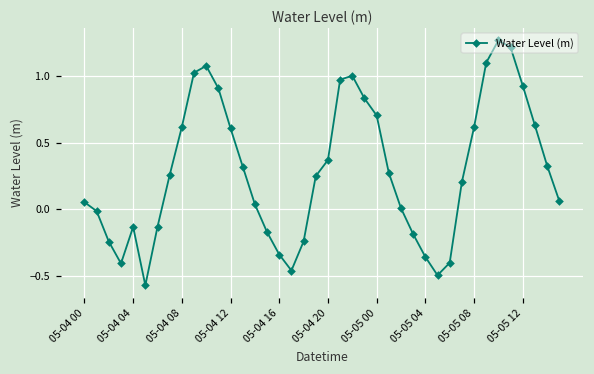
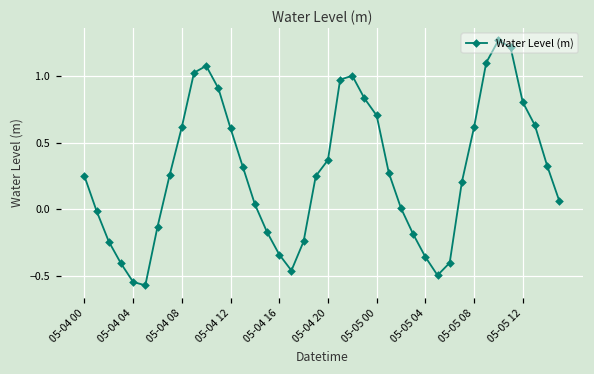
  {
-   "05-04 00": 0.05,
-   "05-04 04": -0.13,
+   "05-04 00": 0.25,
+   "05-04 04": -0.54,
    "05-04 08": 0.62,
    "05-04 12": 0.61,
    "05-04 16": -0.34,
    "05-04 20": 0.37,
    "05-05 00": 0.71,
    "05-05 04": -0.36,
    "05-05 08": 0.62,
-   "05-05 12": 0.93
+   "05-05 12": 0.81
  }
